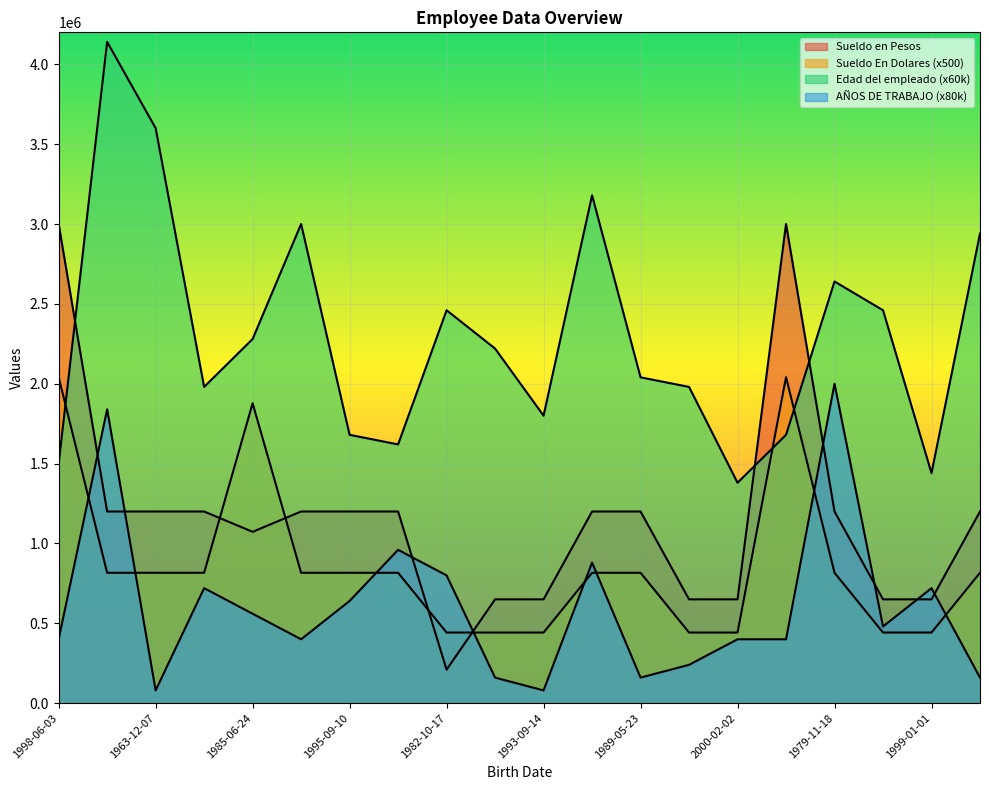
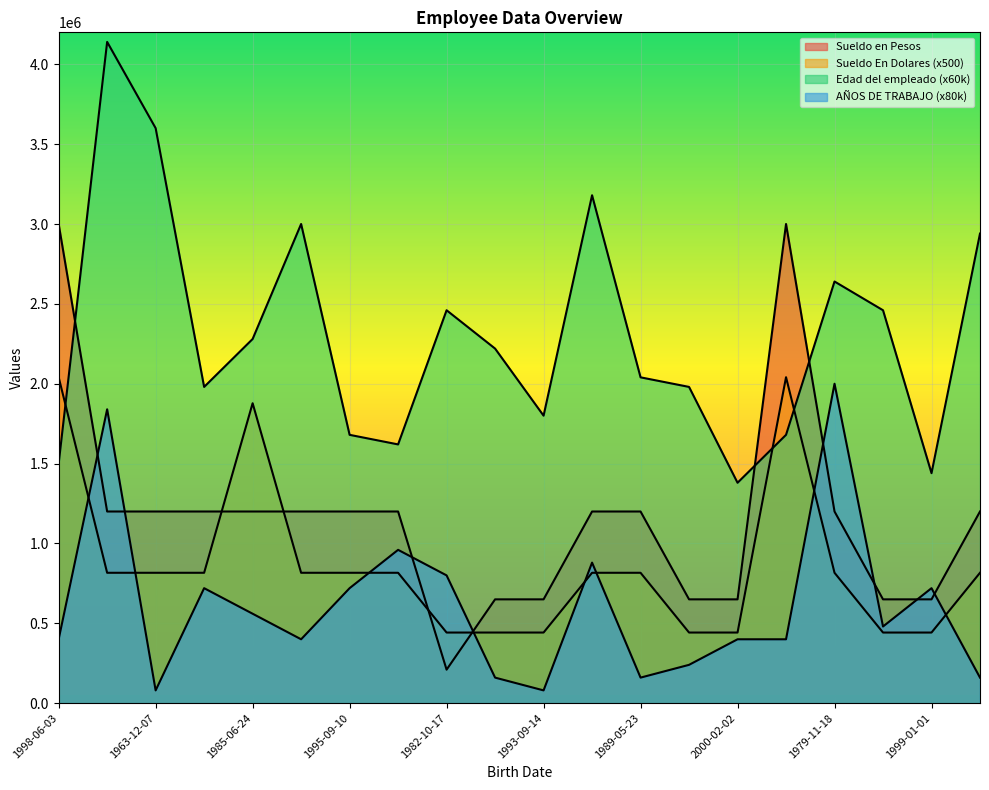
  {
    "Sueldo en Pesos": {
      "1998-06-03": 3000000,
      "1963-12-07": 1200000,
-     "1985-06-24": 1070000,
+     "1985-06-24": 1200000,
      "1995-09-10": 1200000,
      "1982-10-17": 210000,
      "1993-09-14": 650000,
      "1989-05-23": 1200000,
      "2000-02-02": 650000,
      "1979-11-18": 1200000,
      "1999-01-01": 650000
    },
    "Sueldo En Dolares (x500)": {
      "1998-06-03": 2040000,
      "1963-12-07": 820000,
      "1985-06-24": 1880000,
      "1995-09-10": 820000,
      "1982-10-17": 440000,
      "1993-09-14": 440000,
      "1989-05-23": 820000,
      "2000-02-02": 440000,
      "1979-11-18": 820000,
      "1999-01-01": 440000
    },
    "Edad del empleado (x60k)": {
      "1998-06-03": 1500000,
      "1963-12-07": 3600000,
      "1985-06-24": 2280000,
      "1995-09-10": 1680000,
      "1982-10-17": 2460000,
      "1993-09-14": 1800000,
      "1989-05-23": 2040000,
      "2000-02-02": 1380000,
      "1979-11-18": 2640000,
      "1999-01-01": 1440000
    },
    "AÑOS DE TRABAJO (x80k)": {
      "1998-06-03": 400000,
      "1963-12-07": 80000,
      "1985-06-24": 560000,
-     "1995-09-10": 640000,
+     "1995-09-10": 720000,
      "1982-10-17": 800000,
      "1993-09-14": 80000,
      "1989-05-23": 160000,
      "2000-02-02": 400000,
      "1979-11-18": 2000000,
      "1999-01-01": 720000
    }
  }
